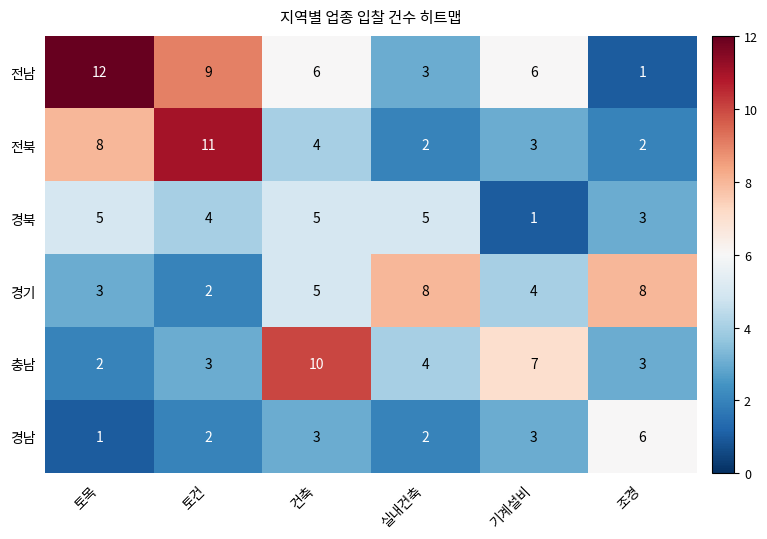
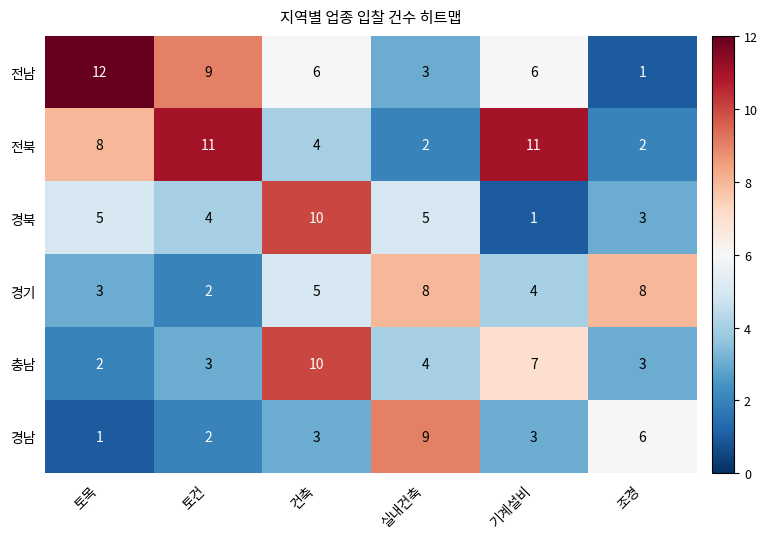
  {
    "전남": {
      "토목": 12,
      "토건": 9,
      "건축": 6,
      "실내건축": 3,
      "기계설비": 6,
      "조경": 1
    },
    "전북": {
      "토목": 8,
      "토건": 11,
      "건축": 4,
      "실내건축": 2,
-     "기계설비": 3,
+     "기계설비": 11,
      "조경": 2
    },
    "경북": {
      "토목": 5,
      "토건": 4,
-     "건축": 5,
+     "건축": 10,
      "실내건축": 5,
      "기계설비": 1,
      "조경": 3
    },
    "경기": {
      "토목": 3,
      "토건": 2,
      "건축": 5,
      "실내건축": 8,
      "기계설비": 4,
      "조경": 8
    },
    "충남": {
      "토목": 2,
      "토건": 3,
      "건축": 10,
      "실내건축": 4,
      "기계설비": 7,
      "조경": 3
    },
    "경남": {
      "토목": 1,
      "토건": 2,
      "건축": 3,
-     "실내건축": 2,
+     "실내건축": 9,
      "기계설비": 3,
      "조경": 6
    }
  }
